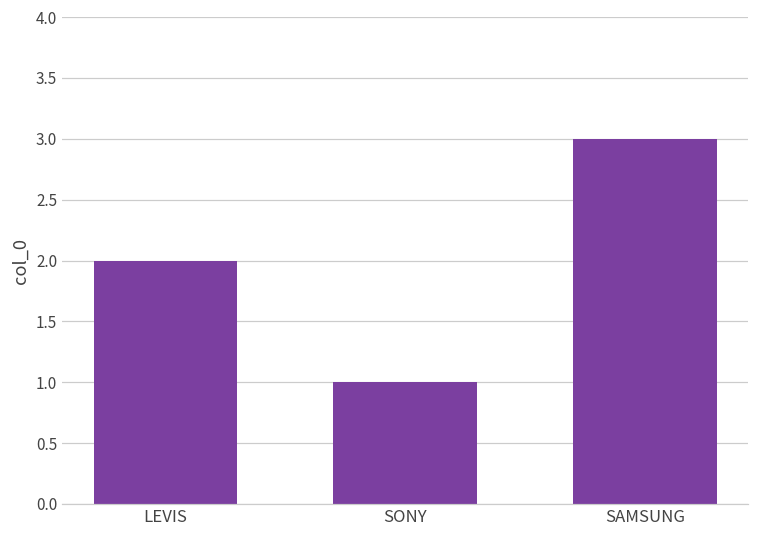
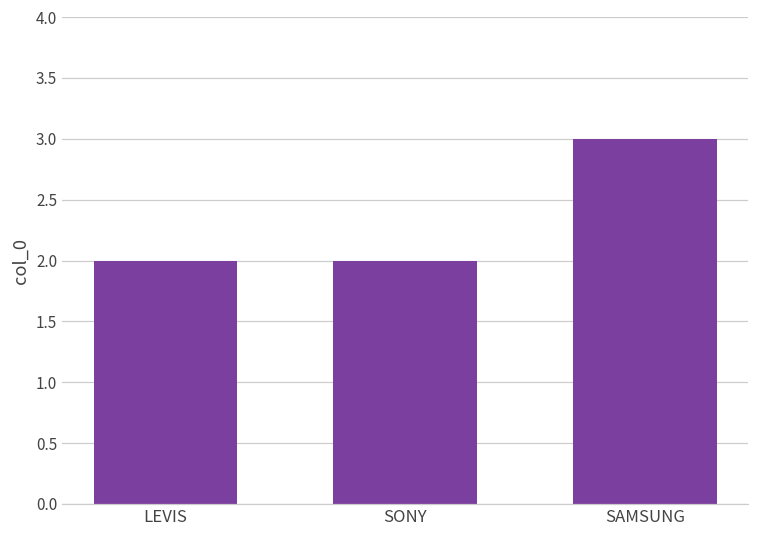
  {
    "LEVIS": 2,
-   "SONY": 1,
+   "SONY": 2,
    "SAMSUNG": 3
  }
